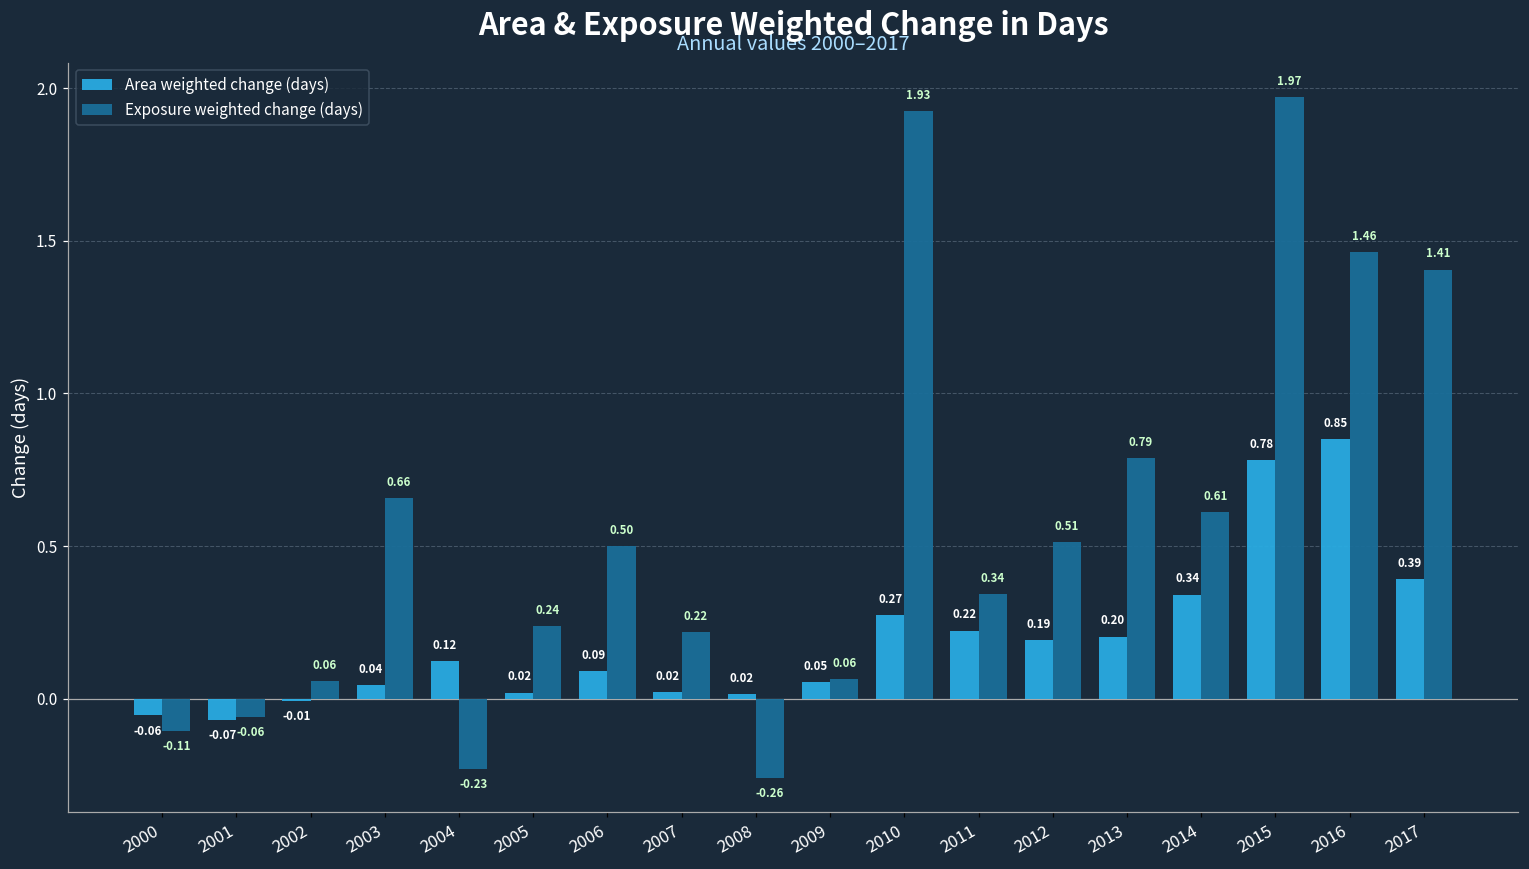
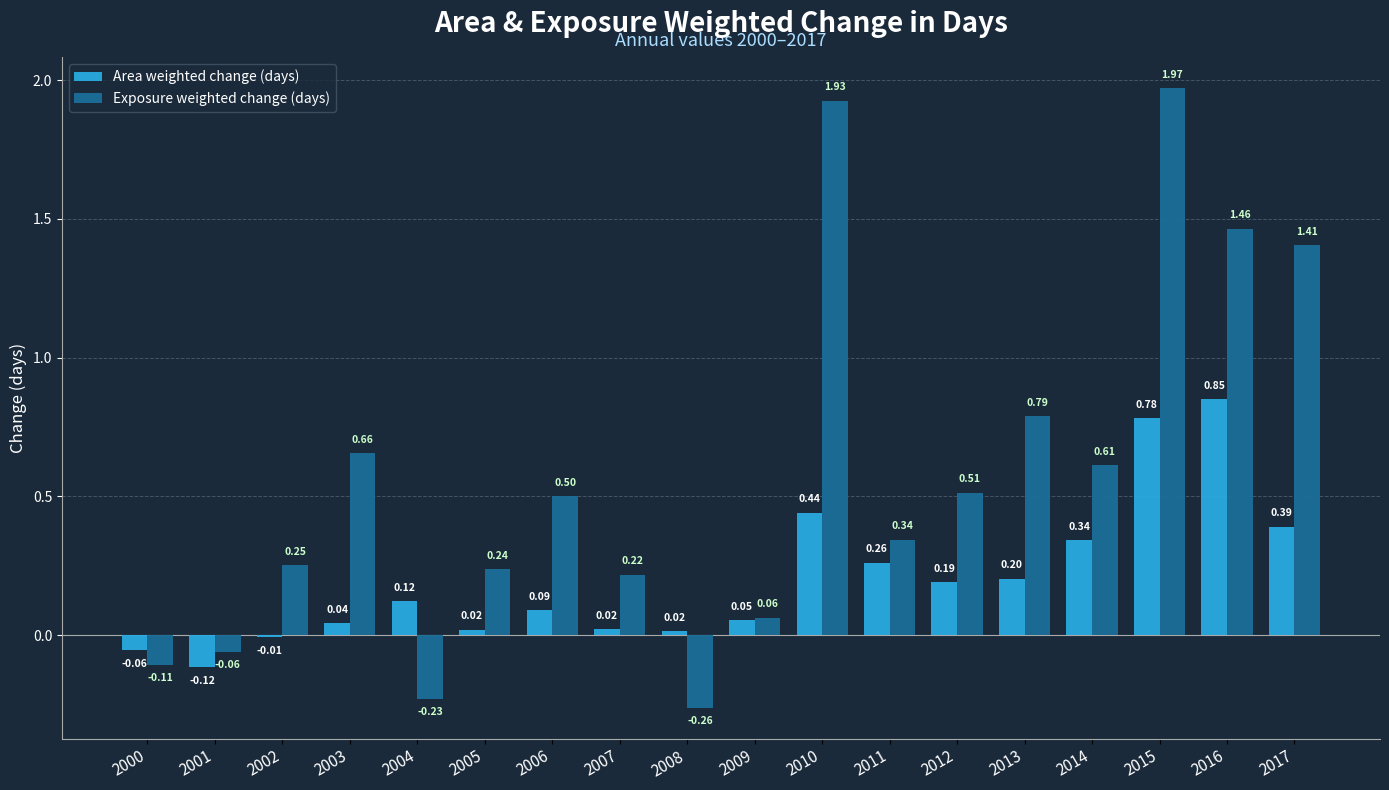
  {
    "Area weighted change (days)": {
      "2000": -0.06,
-     "2001": -0.07,
+     "2001": -0.12,
      "2002": -0.01,
      "2003": 0.04,
      "2004": 0.12,
      "2005": 0.02,
      "2006": 0.09,
      "2007": 0.02,
      "2008": 0.02,
      "2009": 0.05,
-     "2010": 0.27,
-     "2011": 0.22,
+     "2010": 0.44,
+     "2011": 0.26,
      "2012": 0.19,
      "2013": 0.20,
      "2014": 0.34,
      "2015": 0.78,
      "2016": 0.85,
      "2017": 0.39
    },
    "Exposure weighted change (days)": {
      "2000": -0.11,
      "2001": -0.06,
-     "2002": 0.06,
+     "2002": 0.25,
      "2003": 0.66,
      "2004": -0.23,
      "2005": 0.24,
      "2006": 0.50,
      "2007": 0.22,
      "2008": -0.26,
      "2009": 0.06,
      "2010": 1.93,
      "2011": 0.34,
      "2012": 0.51,
      "2013": 0.79,
      "2014": 0.61,
      "2015": 1.97,
      "2016": 1.46,
      "2017": 1.41
    }
  }
